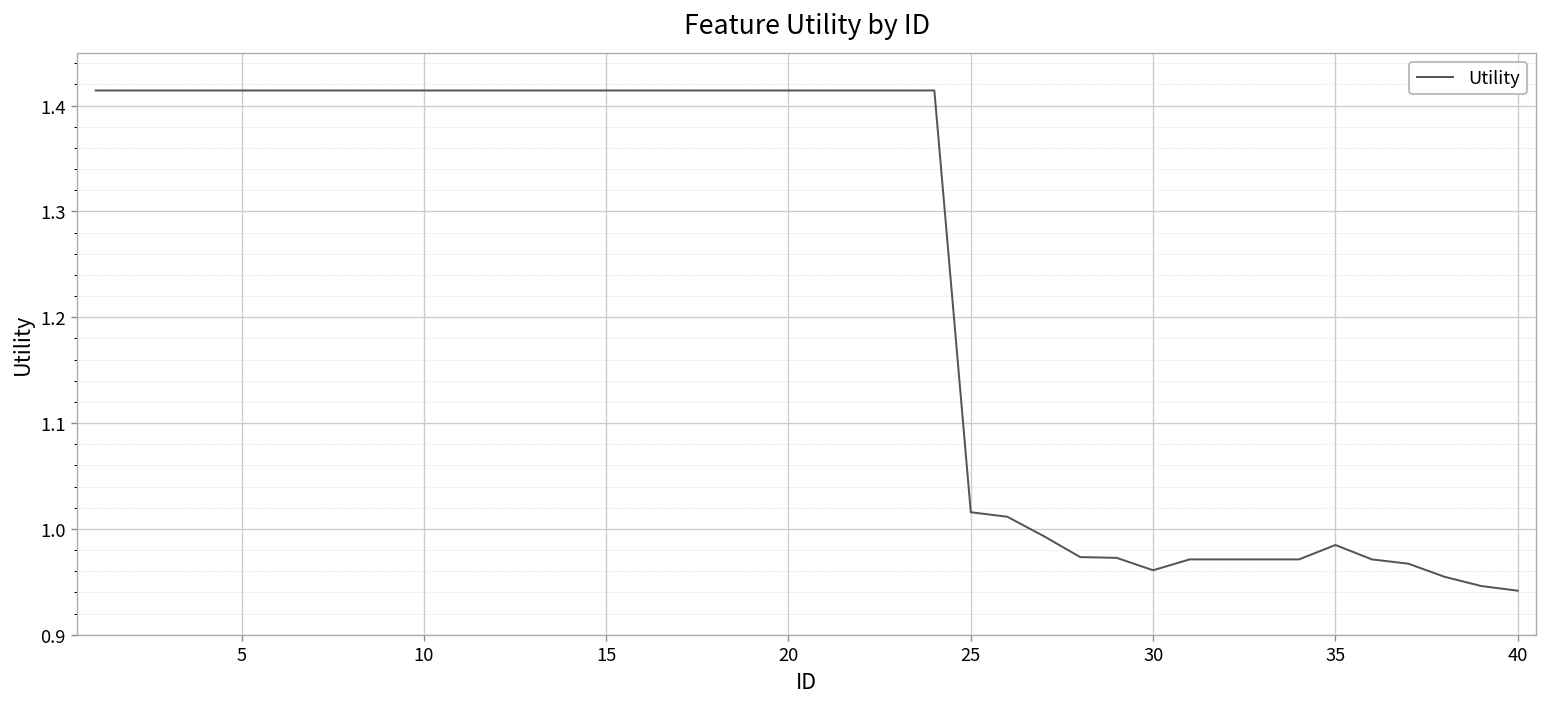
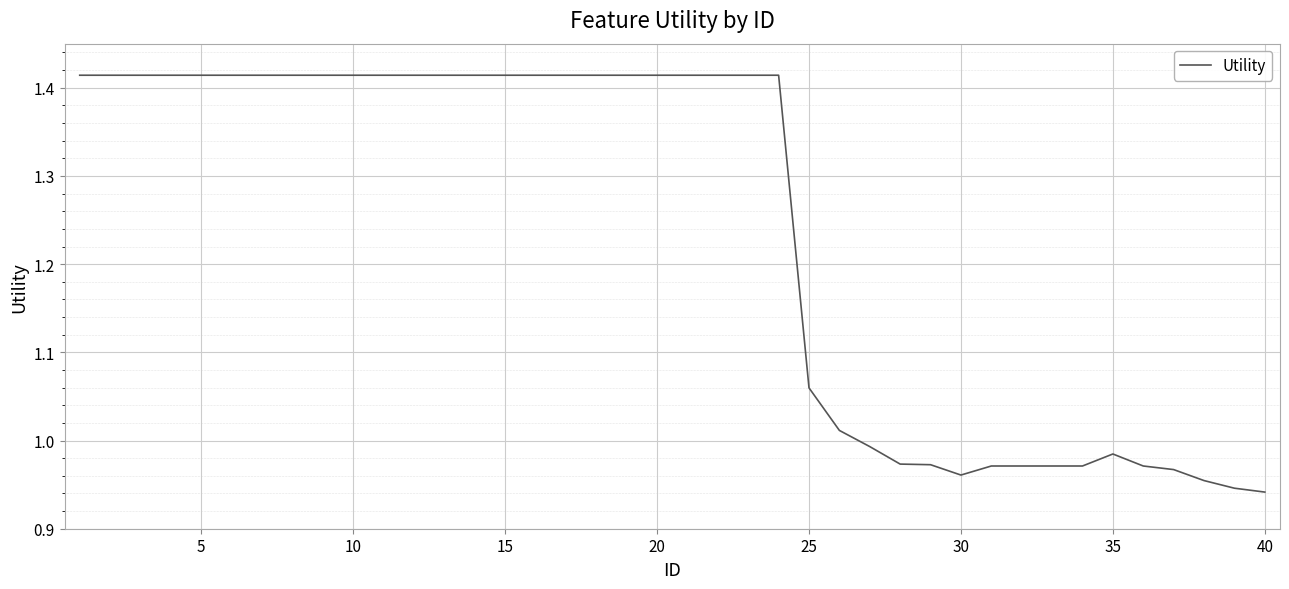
  {
    "5": 1.41,
    "10": 1.41,
    "15": 1.41,
    "20": 1.41,
-   "25": 1.02,
+   "25": 1.06,
    "30": 0.96,
    "35": 0.98,
    "40": 0.94
  }
